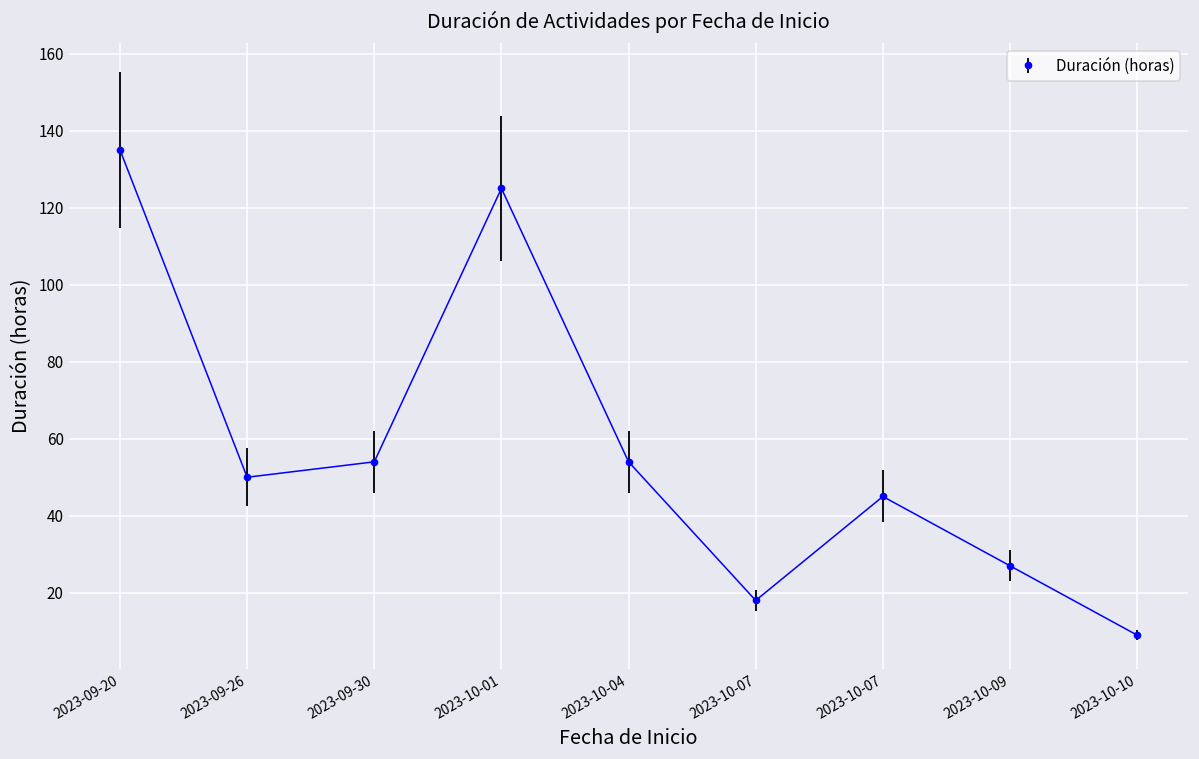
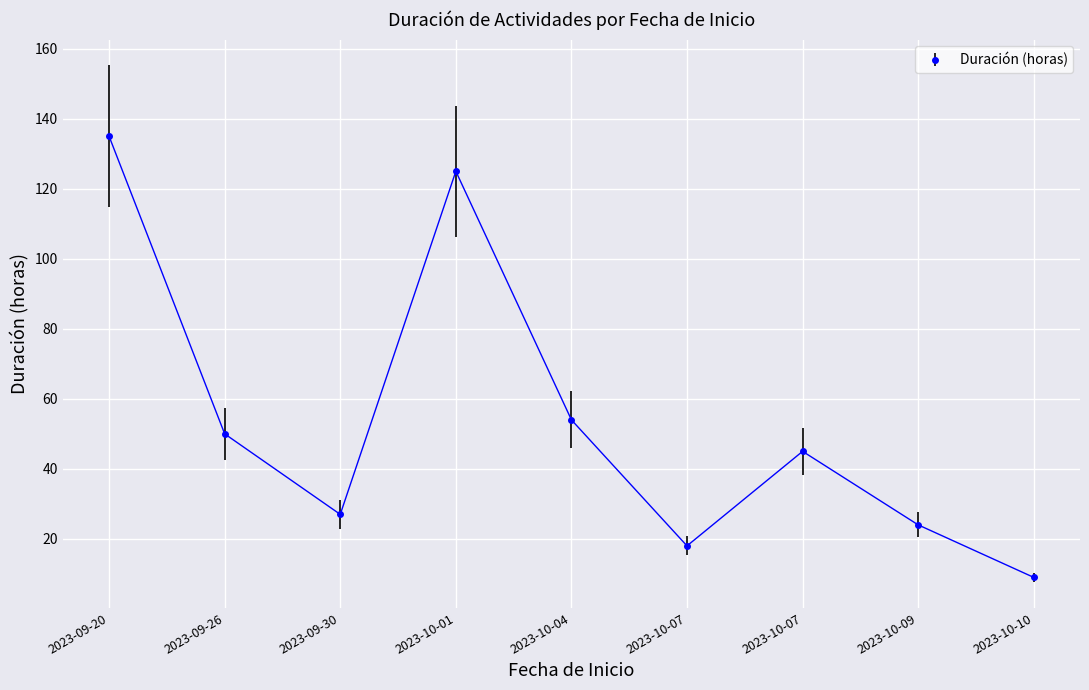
  {
    "2023-09-20": 135,
    "2023-09-26": 50,
-   "2023-09-30": 54,
+   "2023-09-30": 27,
    "2023-10-01": 125,
    "2023-10-04": 54,
-   "2023-10-09": 27,
+   "2023-10-09": 24,
    "2023-10-10": 9
  }
